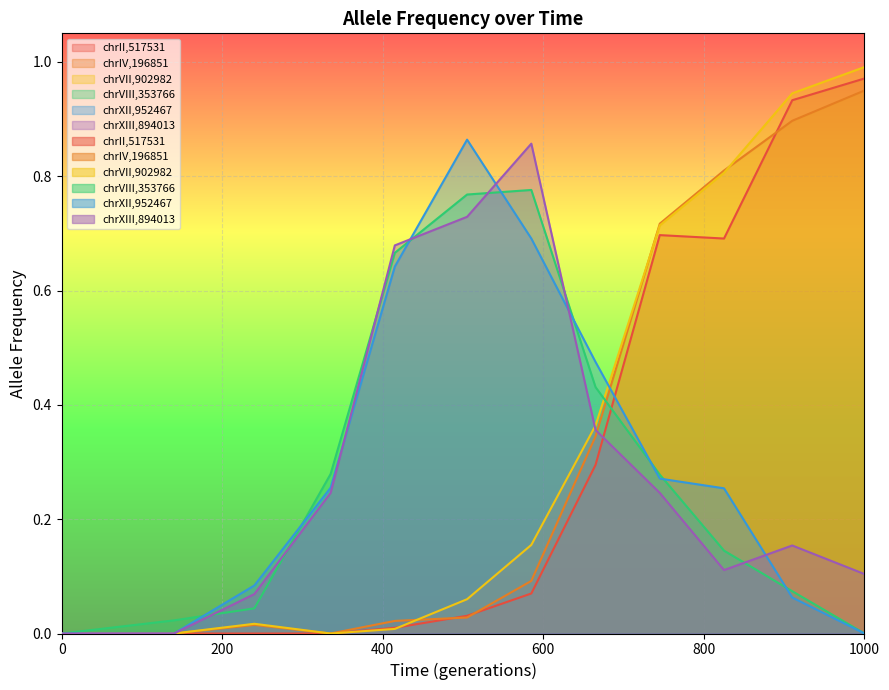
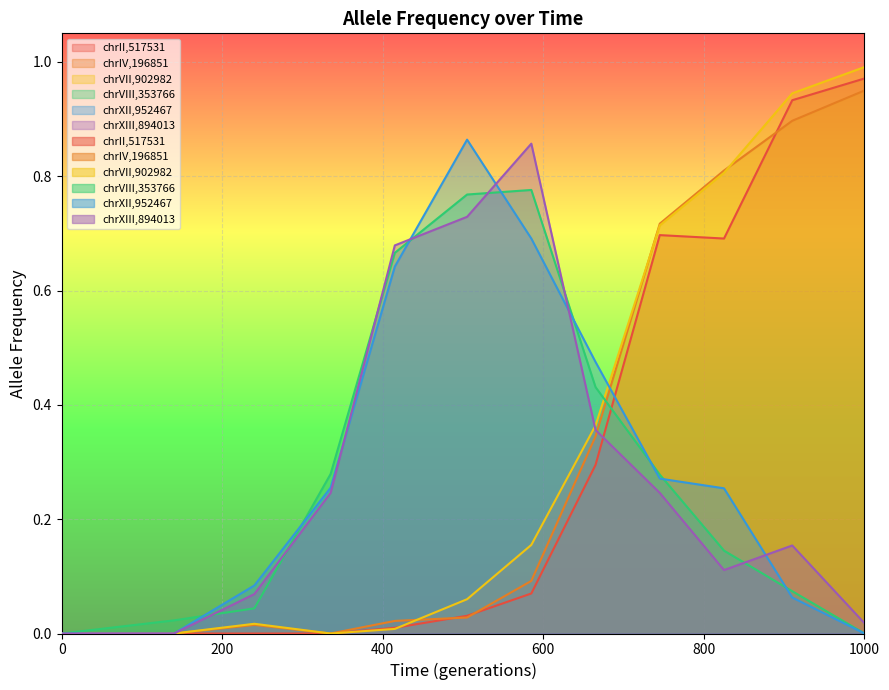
  {
    "chrXIII,894013": {
-     "1000": 0.10
+     "1000": 0.02
    }
  }
